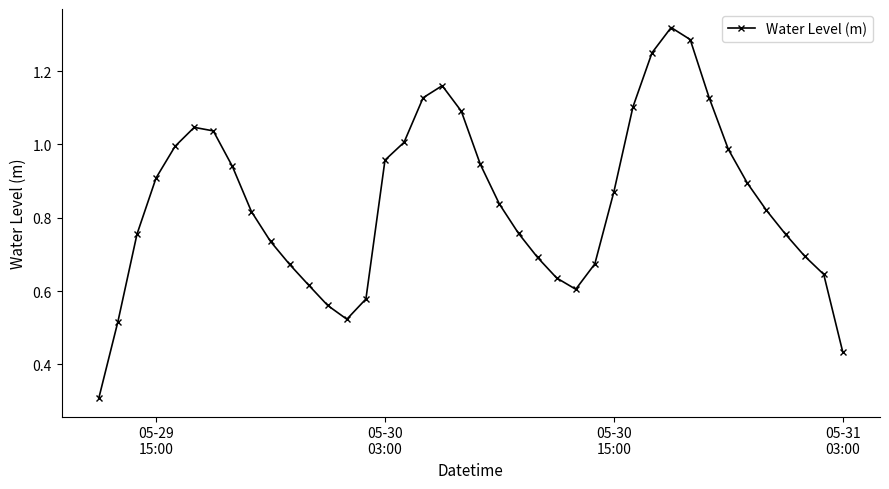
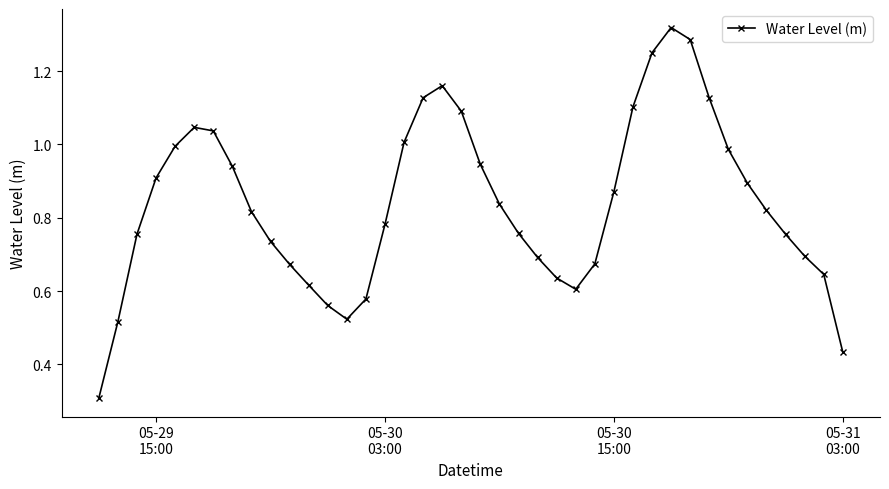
  {
    "05-29 15:00": 0.91,
-   "05-30 03:00": 0.96,
+   "05-30 03:00": 0.78,
    "05-30 15:00": 0.87,
    "05-31 03:00": 0.43
  }
